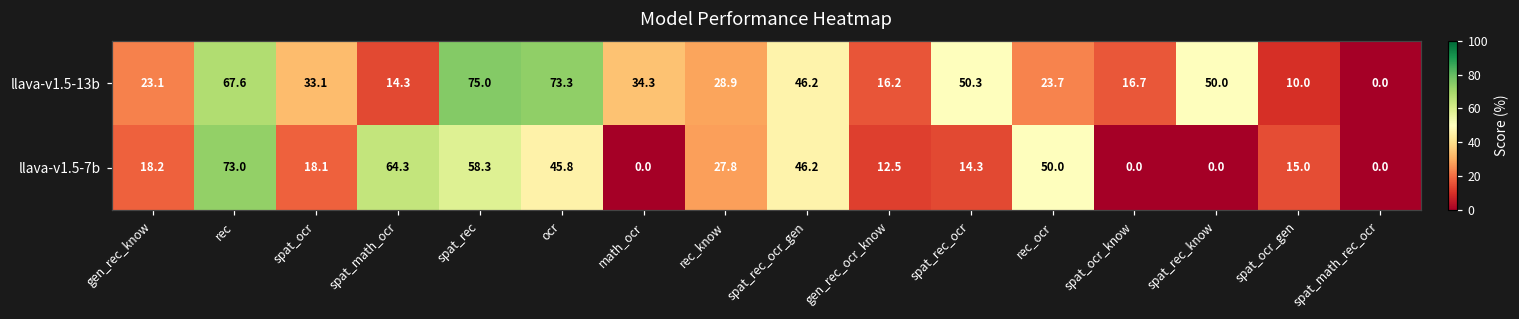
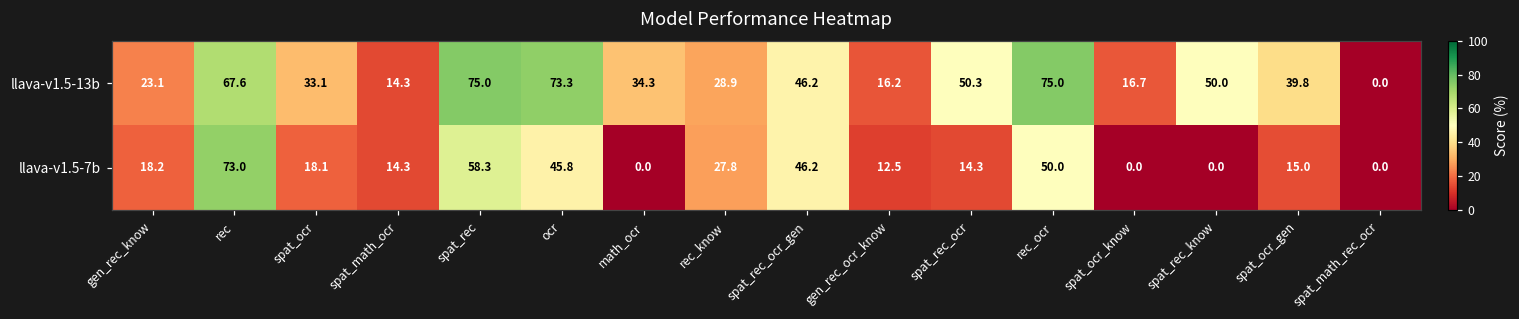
  {
    "llava-v1.5-13b": {
      "gen_rec_know": 23.1,
      "rec": 67.6,
      "spat_ocr": 33.1,
      "spat_math_ocr": 14.3,
      "spat_rec": 75.0,
      "ocr": 73.3,
      "math_ocr": 34.3,
      "rec_know": 28.9,
      "spat_rec_ocr_gen": 46.2,
      "gen_rec_ocr_know": 16.2,
      "spat_rec_ocr": 50.3,
-     "rec_ocr": 23.7,
+     "rec_ocr": 75.0,
      "spat_ocr_know": 16.7,
      "spat_rec_know": 50.0,
-     "spat_ocr_gen": 10.0,
+     "spat_ocr_gen": 39.8,
      "spat_math_rec_ocr": 0.0
    },
    "llava-v1.5-7b": {
      "gen_rec_know": 18.2,
      "rec": 73.0,
      "spat_ocr": 18.1,
-     "spat_math_ocr": 64.3,
+     "spat_math_ocr": 14.3,
      "spat_rec": 58.3,
      "ocr": 45.8,
      "math_ocr": 0.0,
      "rec_know": 27.8,
      "spat_rec_ocr_gen": 46.2,
      "gen_rec_ocr_know": 12.5,
      "spat_rec_ocr": 14.3,
      "rec_ocr": 50.0,
      "spat_ocr_know": 0.0,
      "spat_rec_know": 0.0,
      "spat_ocr_gen": 15.0,
      "spat_math_rec_ocr": 0.0
    }
  }
